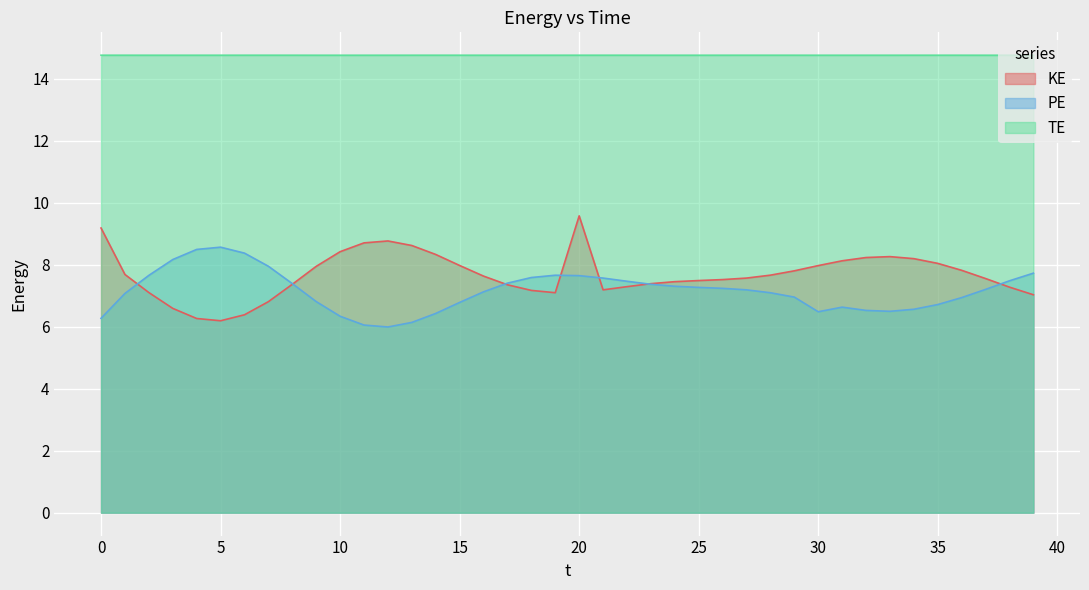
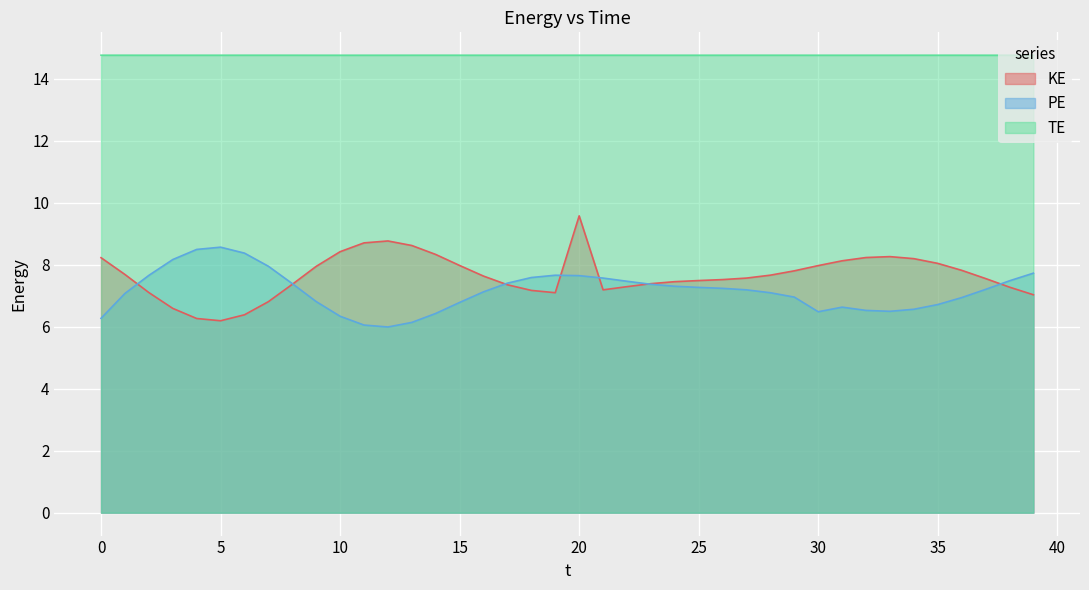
  {
    "KE": {
-     "0": 9.2,
+     "0": 8.2,
      "5": 6.2,
      "10": 8.4,
      "15": 8.0,
      "20": 9.6,
      "25": 7.5,
      "30": 8.0,
      "35": 8.0
    },
    "PE": {
      "0": 6.3,
      "5": 8.6,
      "10": 6.3,
      "15": 6.8,
      "20": 7.7,
      "25": 7.3,
      "30": 6.5,
      "35": 6.7
    },
    "TE": {
      "0": 14.8,
      "5": 14.8,
      "10": 14.8,
      "15": 14.8,
      "20": 14.8,
      "25": 14.8,
      "30": 14.8,
      "35": 14.8
    }
  }
